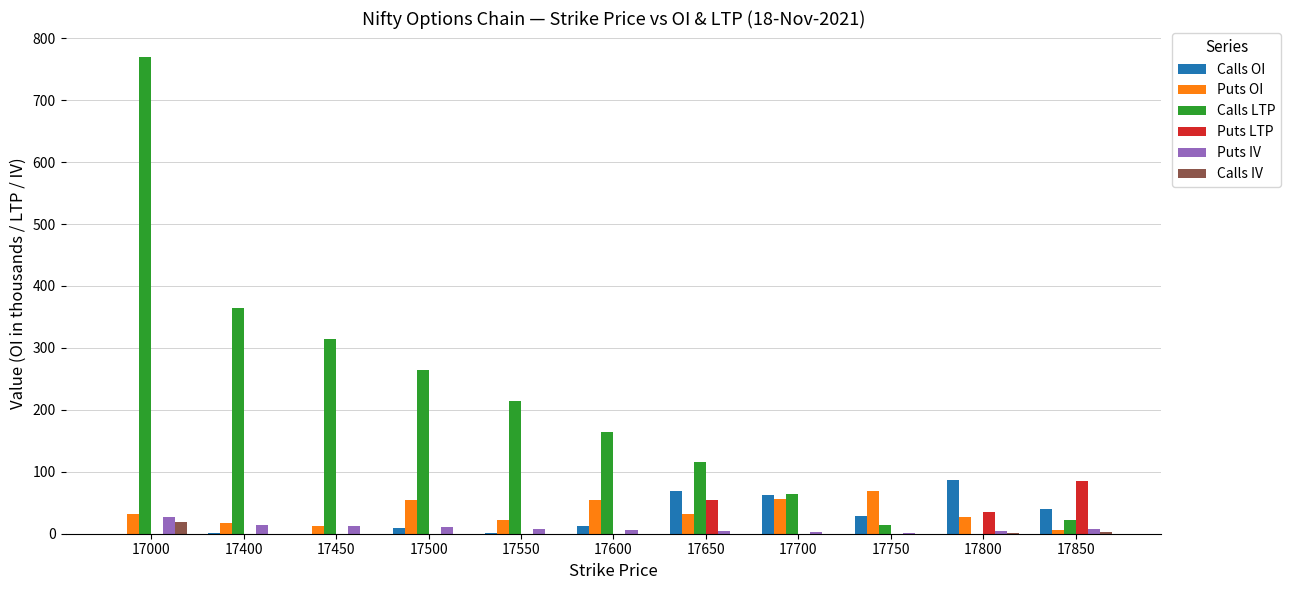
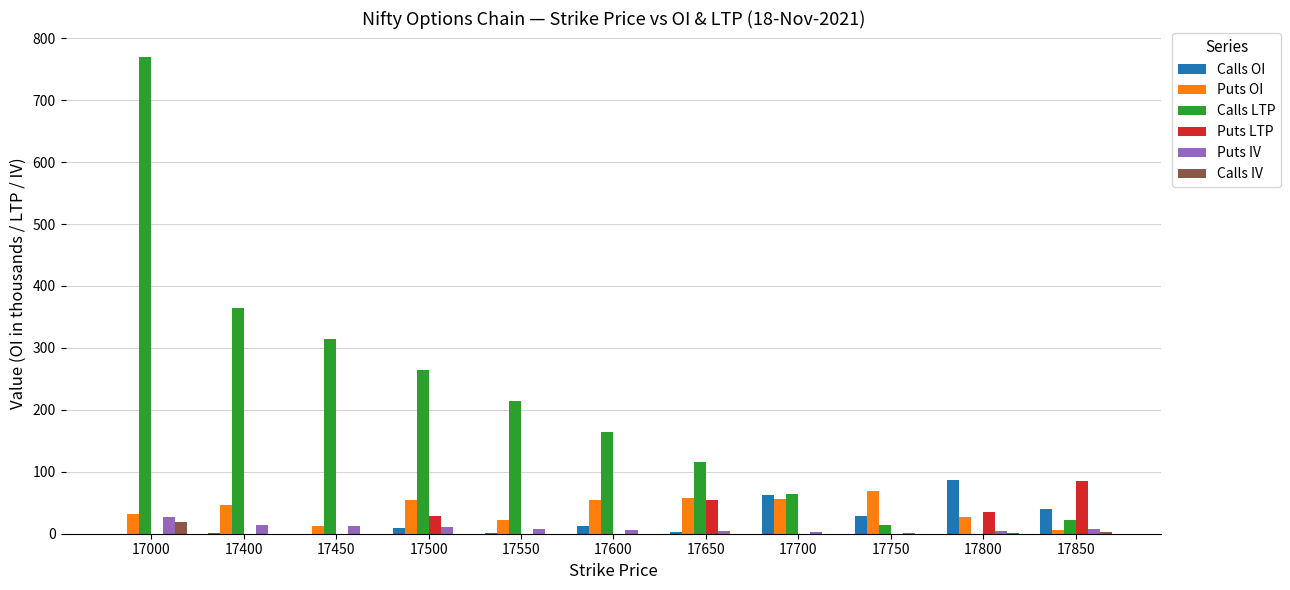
  {
    "Calls OI": {
      "17500": 10,
      "17600": 10,
-     "17650": 70,
+     "17650": 0,
      "17700": 60,
      "17750": 30,
      "17800": 90,
      "17850": 40
    },
    "Puts OI": {
      "17000": 30,
-     "17400": 20,
+     "17400": 50,
      "17450": 10,
      "17500": 50,
      "17550": 20,
      "17600": 50,
-     "17650": 30,
+     "17650": 60,
      "17700": 60,
      "17750": 70,
      "17800": 30,
      "17850": 10
    },
    "Calls LTP": {
      "17000": 770,
      "17400": 360,
      "17450": 310,
      "17500": 260,
      "17550": 210,
      "17600": 160,
      "17650": 120,
      "17700": 60,
      "17750": 10,
      "17850": 20
    },
    "Puts LTP": {
-     "17500": 0,
+     "17500": 30,
      "17650": 50,
      "17800": 30,
      "17850": 80
    },
    "Puts IV": {
      "17000": 30,
      "17400": 10,
      "17450": 10,
      "17500": 10,
      "17550": 10,
      "17600": 10,
      "17650": 0,
      "17800": 0,
      "17850": 10
    },
    "Calls IV": {
      "17000": 20,
      "17400": 0,
      "17450": 0,
      "17500": 0,
      "17550": 0,
      "17600": 0,
      "17650": 0,
      "17700": 0,
      "17750": 0
    }
  }
